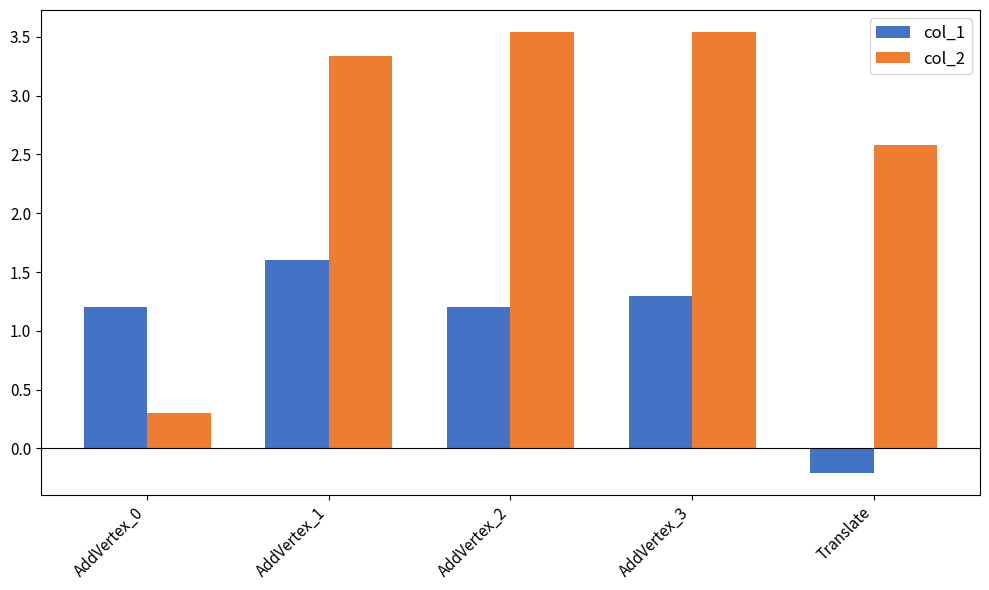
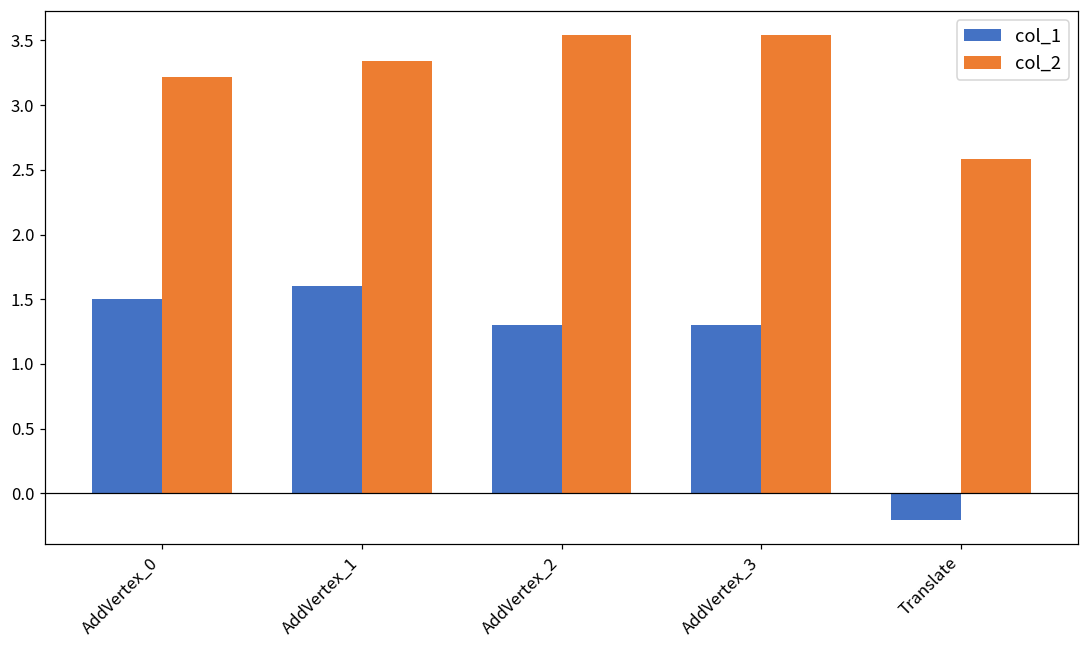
  {
    "col_1": {
-     "AddVertex_0": 1.2,
+     "AddVertex_0": 1.5,
      "AddVertex_1": 1.6,
-     "AddVertex_2": 1.2,
+     "AddVertex_2": 1.3,
      "AddVertex_3": 1.3,
      "Translate": -0.2
    },
    "col_2": {
-     "AddVertex_0": 0.30,
+     "AddVertex_0": 3.22,
      "AddVertex_1": 3.34,
      "AddVertex_2": 3.54,
      "AddVertex_3": 3.54,
      "Translate": 2.58
    }
  }
